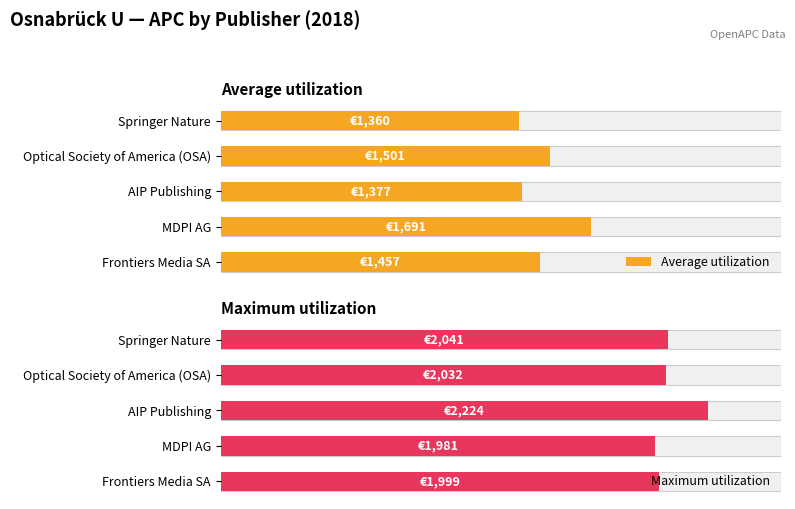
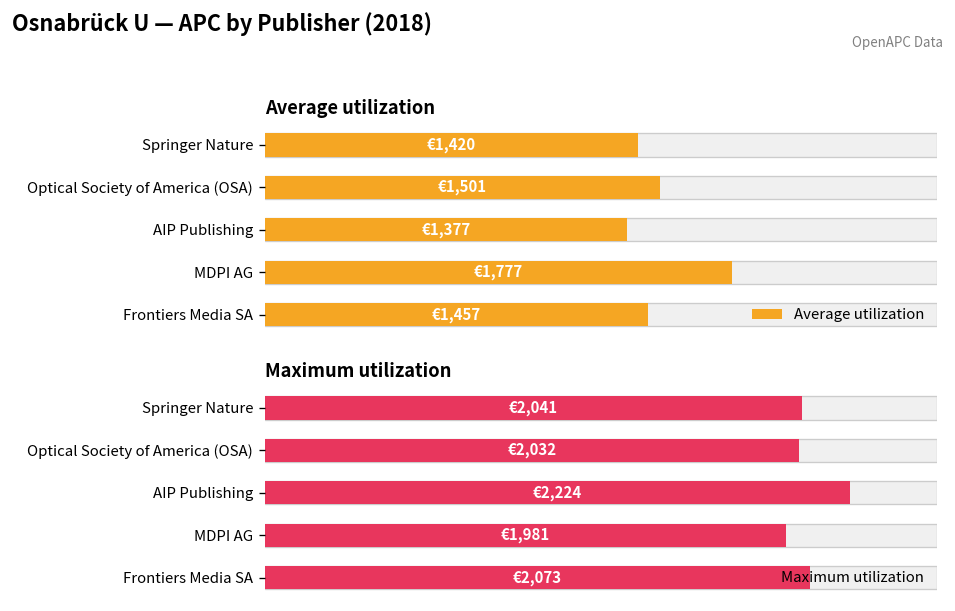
  {
    "Average utilization": {
      "Average utilization": {
-       "Springer Nature": "€1,360",
-       "MDPI AG": "€1,691"
+       "Springer Nature": "€1,420",
+       "MDPI AG": "€1,777"
      }
    },
    "Maximum utilization": {
      "Maximum utilization": {
-       "Frontiers Media SA": "€1,999"
+       "Frontiers Media SA": "€2,073"
      }
    }
  }
